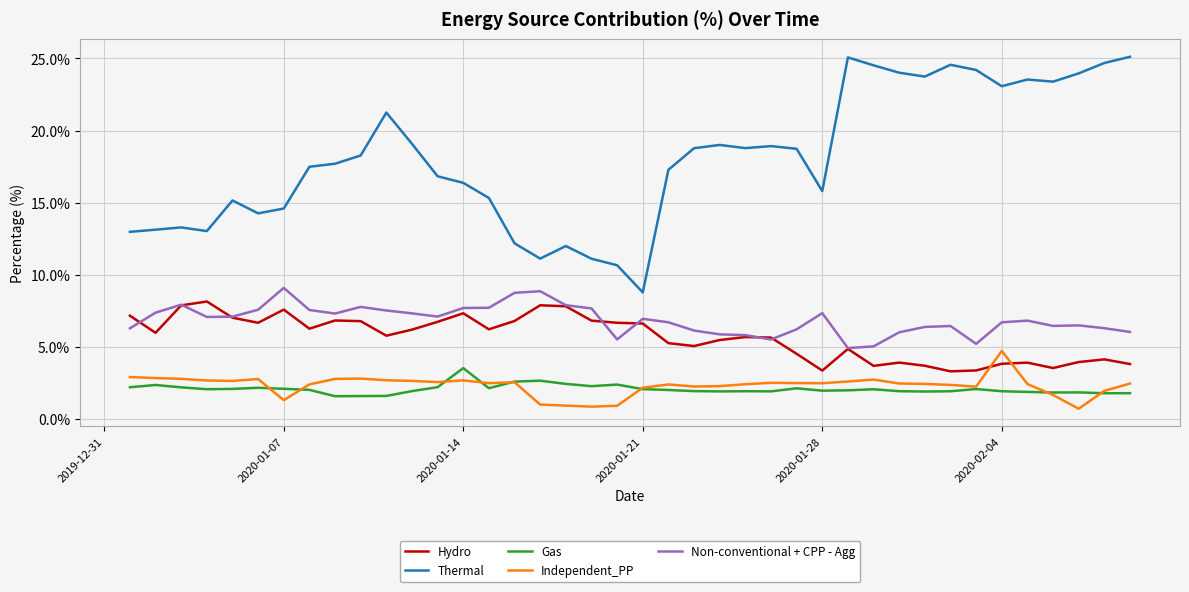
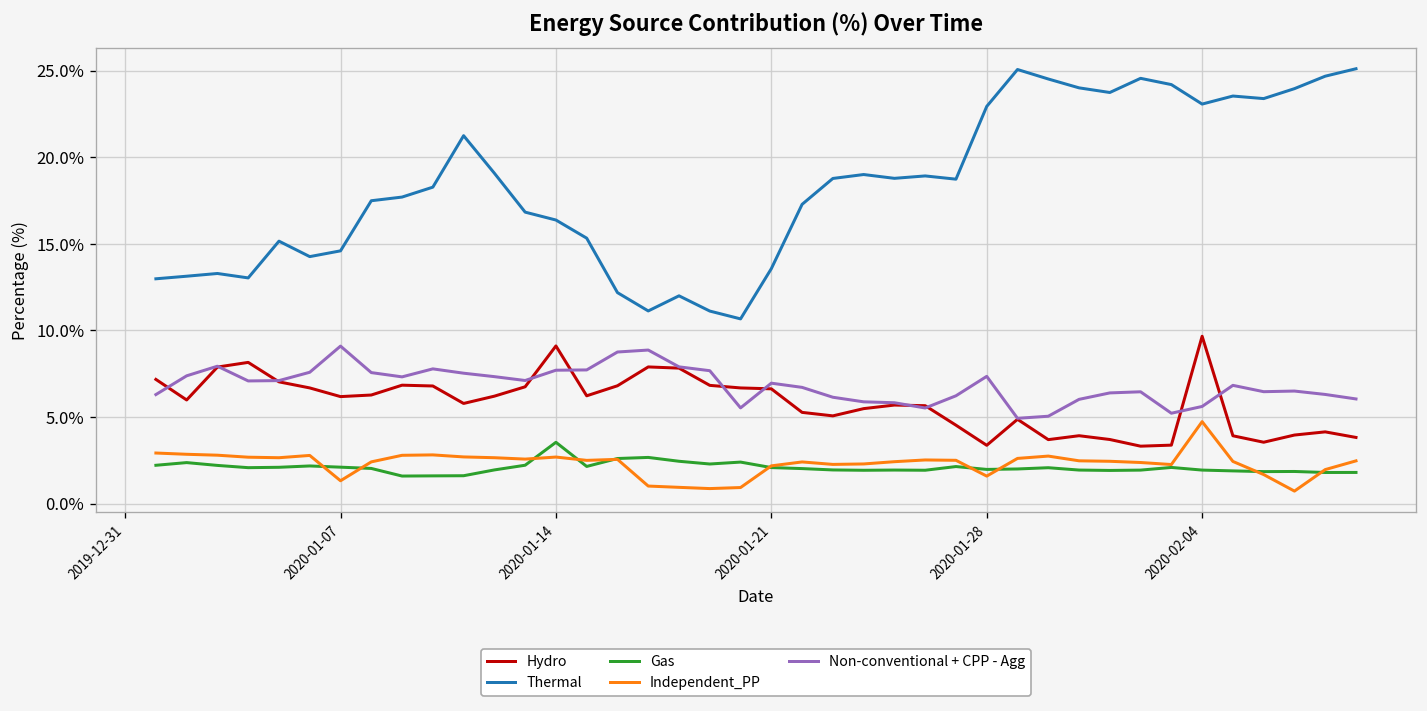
  {
    "Hydro": {
-     "2020-01-07": "7.6%",
-     "2020-01-14": "7.3%",
+     "2020-01-07": "6.2%",
+     "2020-01-14": "9.1%",
      "2020-01-21": "6.6%",
      "2020-01-28": "3.4%",
-     "2020-02-04": "3.8%"
+     "2020-02-04": "9.7%"
    },
    "Thermal": {
      "2020-01-07": "14.6%",
      "2020-01-14": "16.4%",
-     "2020-01-21": "8.8%",
-     "2020-01-28": "15.8%",
+     "2020-01-21": "13.6%",
+     "2020-01-28": "22.9%",
      "2020-02-04": "23.1%"
    },
    "Gas": {
      "2020-01-07": "2.1%",
      "2020-01-14": "3.5%",
      "2020-01-28": "2.0%",
      "2020-02-04": "1.9%"
    },
    "Independent_PP": {
      "2020-01-07": "1.3%",
      "2020-01-14": "2.7%",
-     "2020-01-28": "2.5%",
+     "2020-01-28": "1.6%",
      "2020-02-04": "4.7%"
    },
    "Non-conventional + CPP - Agg": {
      "2020-01-07": "9.1%",
      "2020-01-14": "7.7%",
      "2020-01-21": "7.0%",
      "2020-01-28": "7.3%",
-     "2020-02-04": "6.7%"
+     "2020-02-04": "5.6%"
    }
  }
